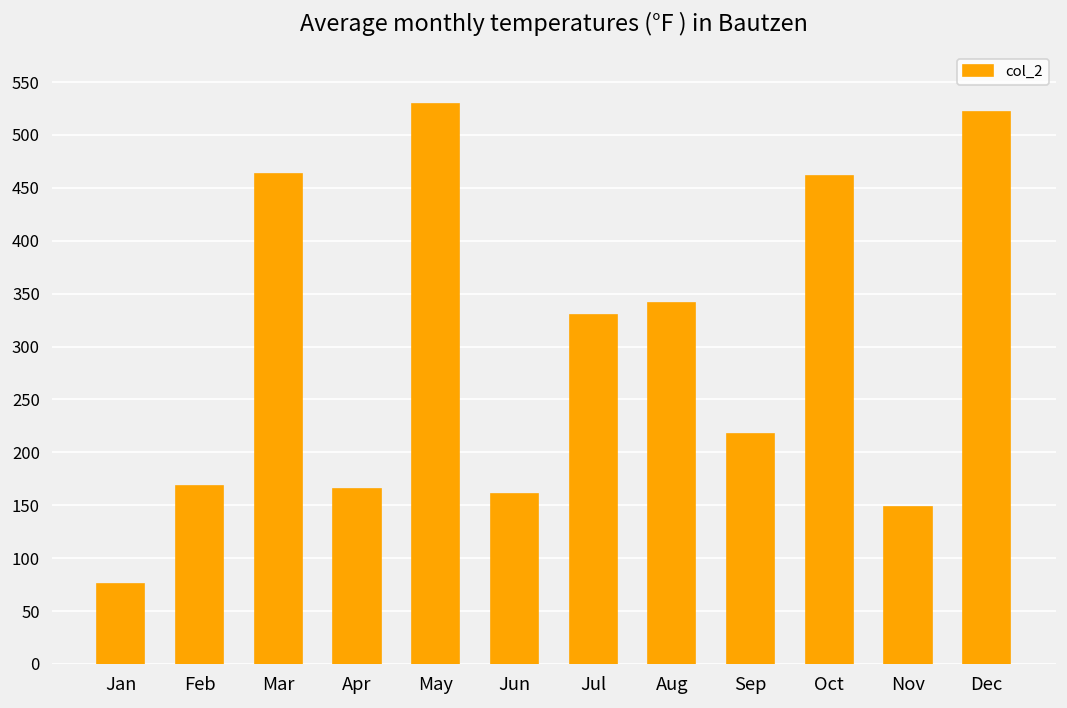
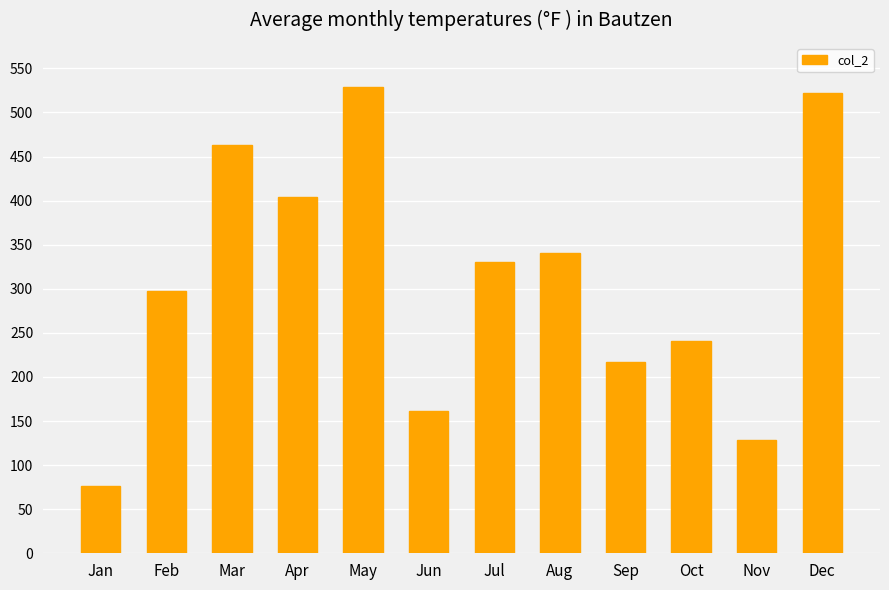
  {
    "Jan": 80,
-   "Feb": 170,
+   "Feb": 300,
    "Mar": 460,
-   "Apr": 170,
+   "Apr": 400,
    "May": 530,
    "Jun": 160,
    "Jul": 330,
    "Aug": 340,
    "Sep": 220,
-   "Oct": 460,
-   "Nov": 150,
+   "Oct": 240,
+   "Nov": 130,
    "Dec": 520
  }
